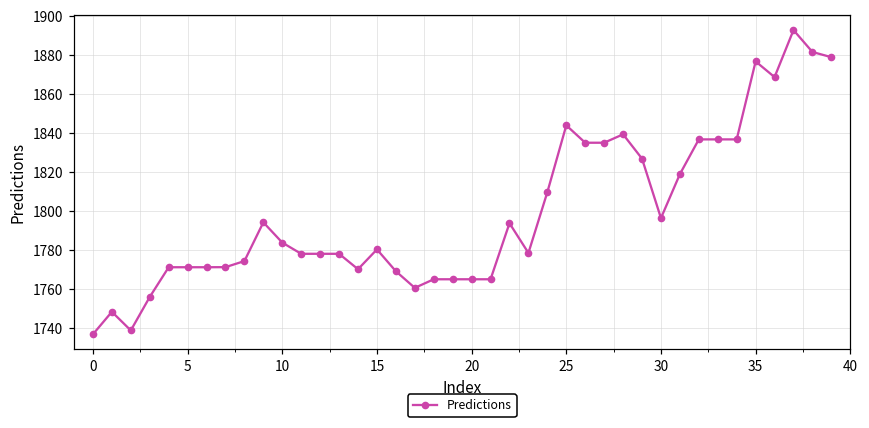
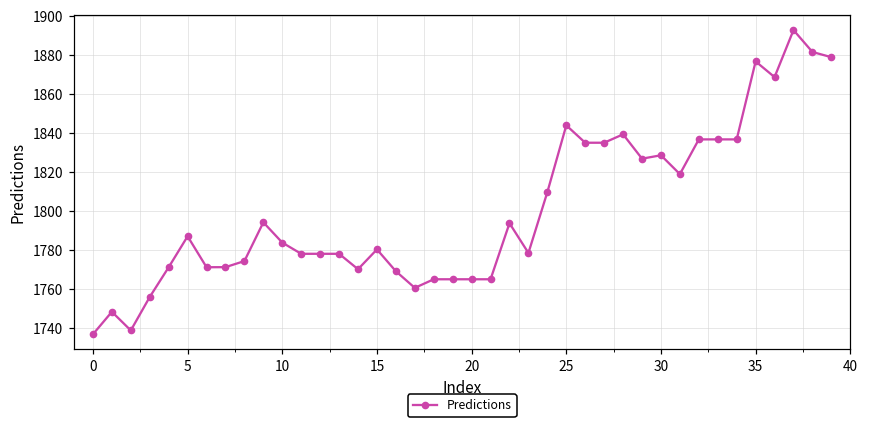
  {
    "0": 1737,
-   "5": 1771,
+   "5": 1787,
    "10": 1784,
    "15": 1780,
    "20": 1765,
    "25": 1844,
-   "30": 1796,
+   "30": 1829,
    "35": 1877
  }
